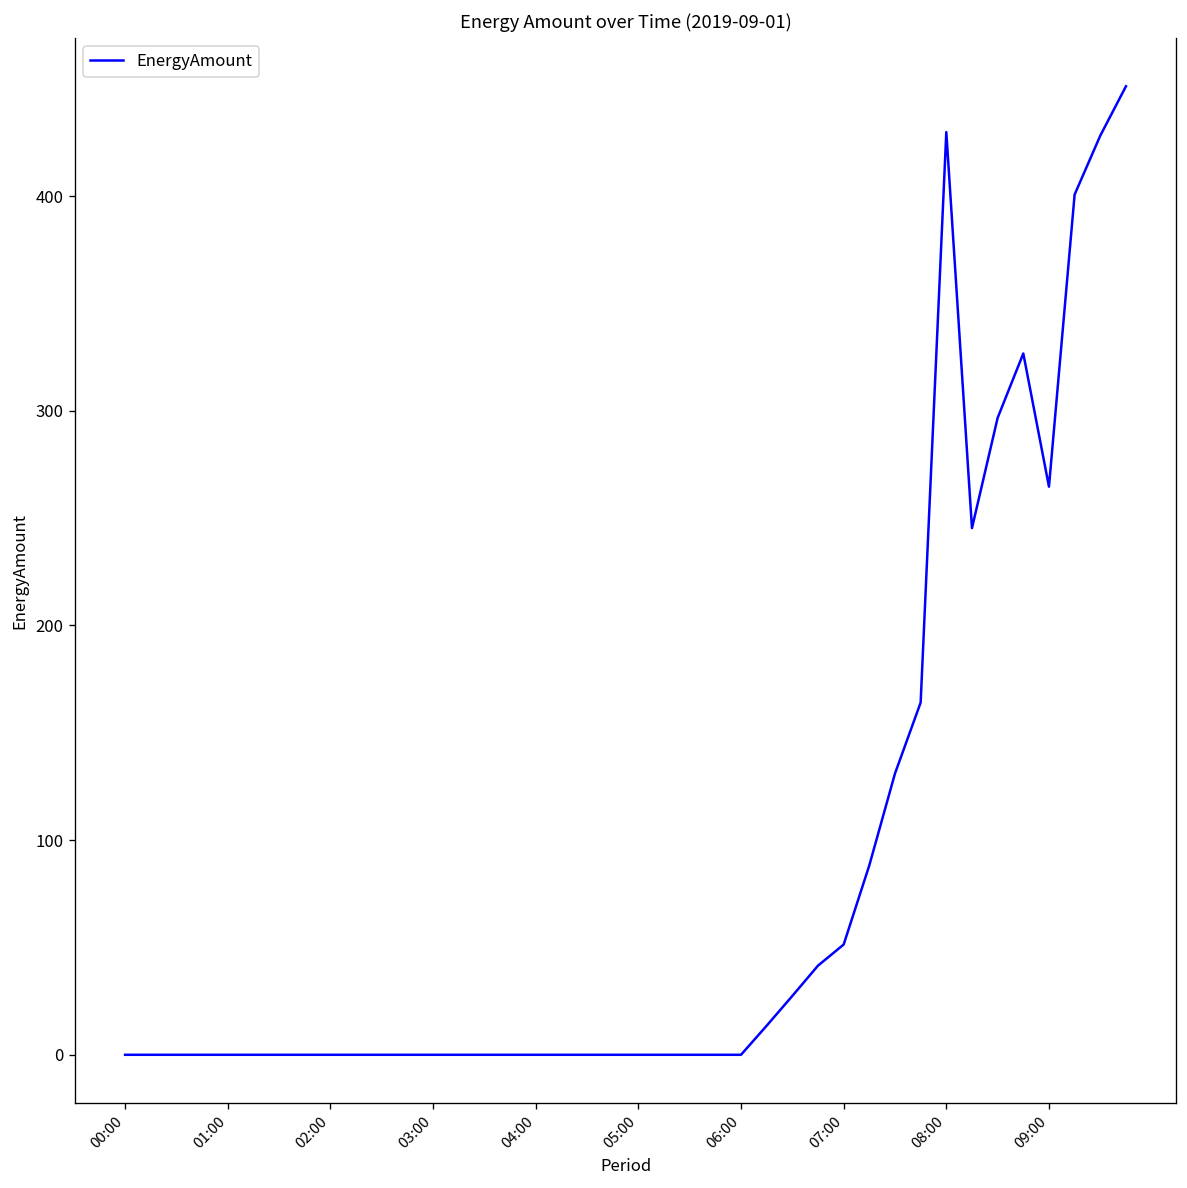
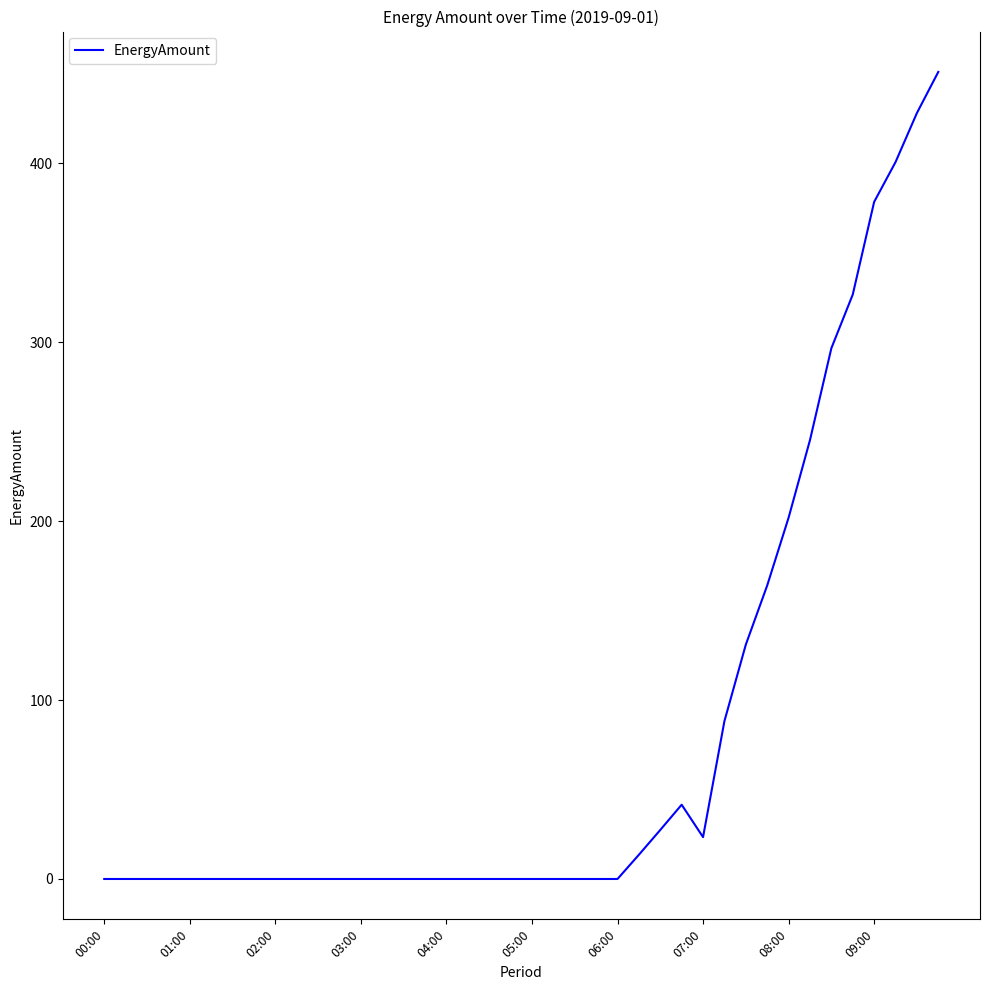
  {
    "00:00": 0,
    "01:00": 0,
    "02:00": 0,
    "03:00": 0,
    "04:00": 0,
    "05:00": 0,
    "06:00": 0,
-   "07:00": 51,
-   "08:00": 430,
-   "09:00": 265
+   "07:00": 23,
+   "08:00": 202,
+   "09:00": 378
  }
